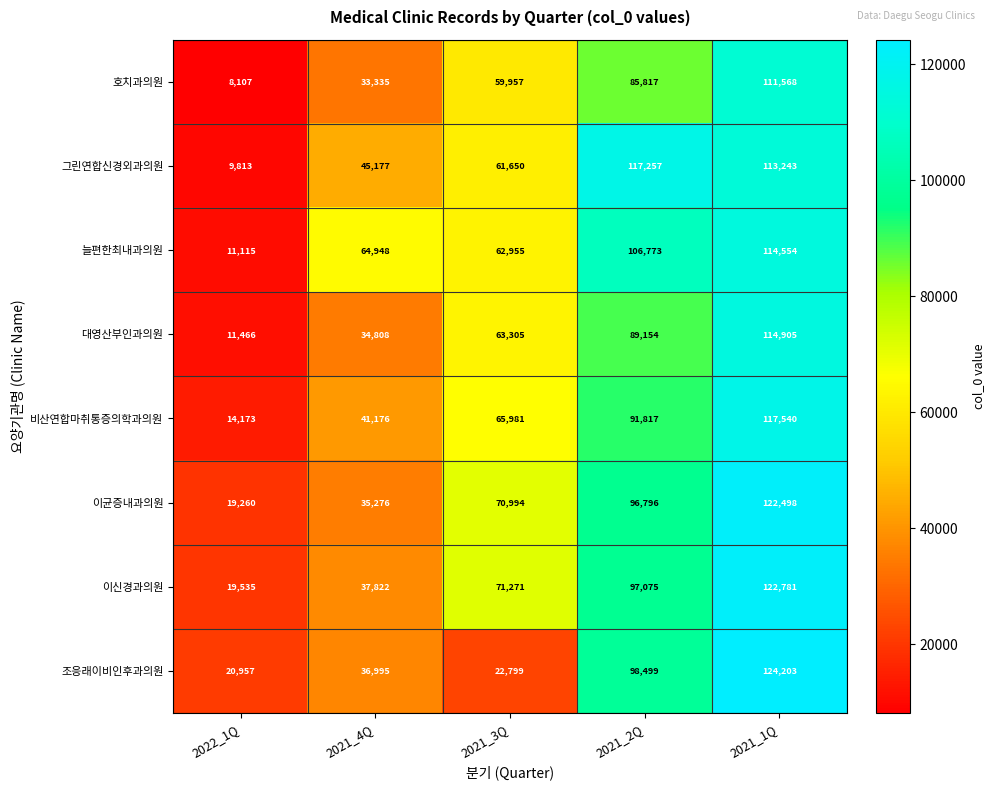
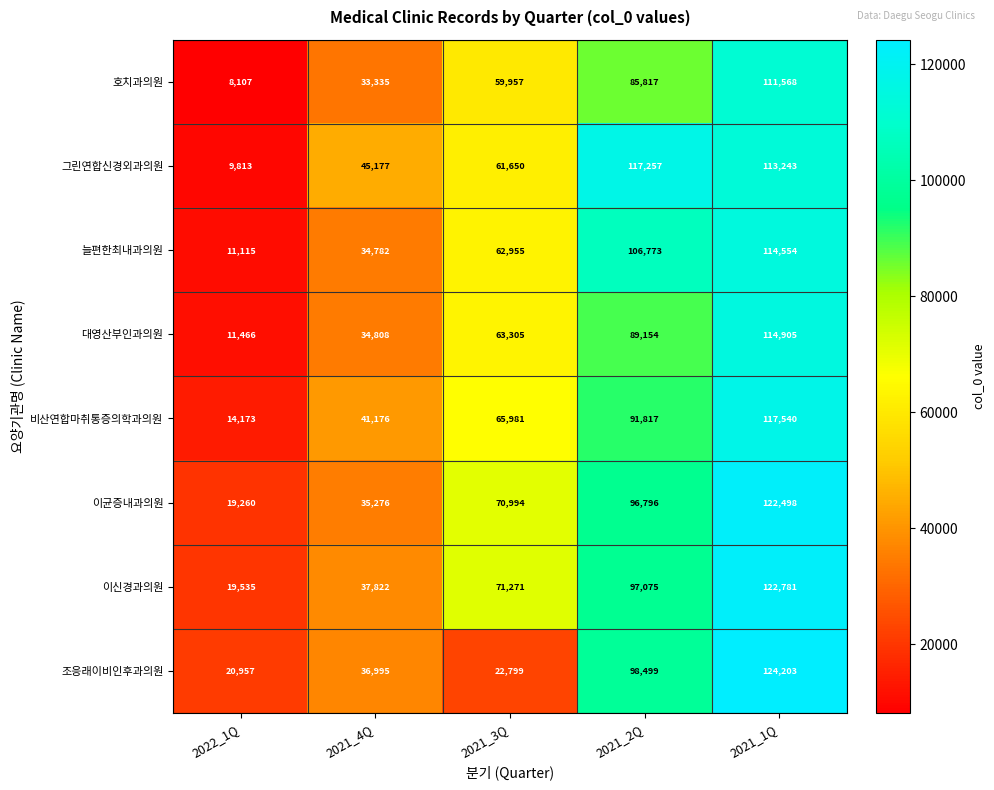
  {
    "호치과의원": {
      "2022_1Q": "8,107",
      "2021_4Q": "33,335",
      "2021_3Q": "59,957",
      "2021_2Q": "85,817",
      "2021_1Q": "111,568"
    },
    "그린연합신경외과의원": {
      "2022_1Q": "9,813",
      "2021_4Q": "45,177",
      "2021_3Q": "61,650",
      "2021_2Q": "117,257",
      "2021_1Q": "113,243"
    },
    "늘편한최내과의원": {
      "2022_1Q": "11,115",
-     "2021_4Q": "64,948",
+     "2021_4Q": "34,782",
      "2021_3Q": "62,955",
      "2021_2Q": "106,773",
      "2021_1Q": "114,554"
    },
    "대영산부인과의원": {
      "2022_1Q": "11,466",
      "2021_4Q": "34,808",
      "2021_3Q": "63,305",
      "2021_2Q": "89,154",
      "2021_1Q": "114,905"
    },
    "비산연합마취통증의학과의원": {
      "2022_1Q": "14,173",
      "2021_4Q": "41,176",
      "2021_3Q": "65,981",
      "2021_2Q": "91,817",
      "2021_1Q": "117,540"
    },
    "이균증내과의원": {
      "2022_1Q": "19,260",
      "2021_4Q": "35,276",
      "2021_3Q": "70,994",
      "2021_2Q": "96,796",
      "2021_1Q": "122,498"
    },
    "이신경과의원": {
      "2022_1Q": "19,535",
      "2021_4Q": "37,822",
      "2021_3Q": "71,271",
      "2021_2Q": "97,075",
      "2021_1Q": "122,781"
    },
    "조응래이비인후과의원": {
      "2022_1Q": "20,957",
      "2021_4Q": "36,995",
      "2021_3Q": "22,799",
      "2021_2Q": "98,499",
      "2021_1Q": "124,203"
    }
  }
